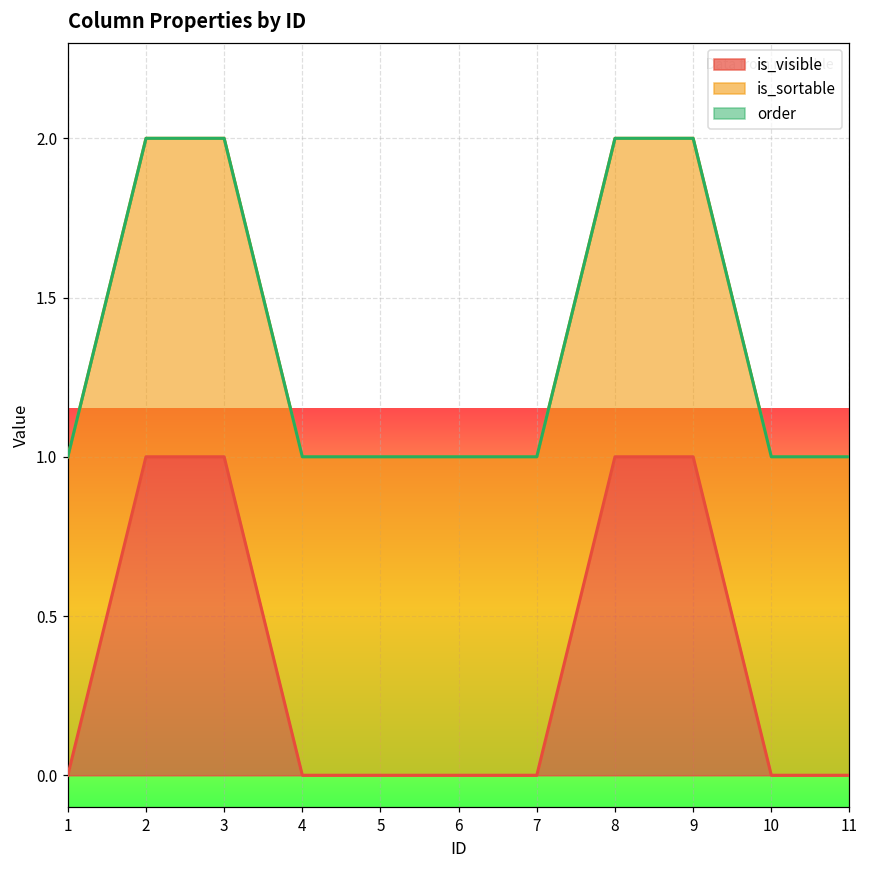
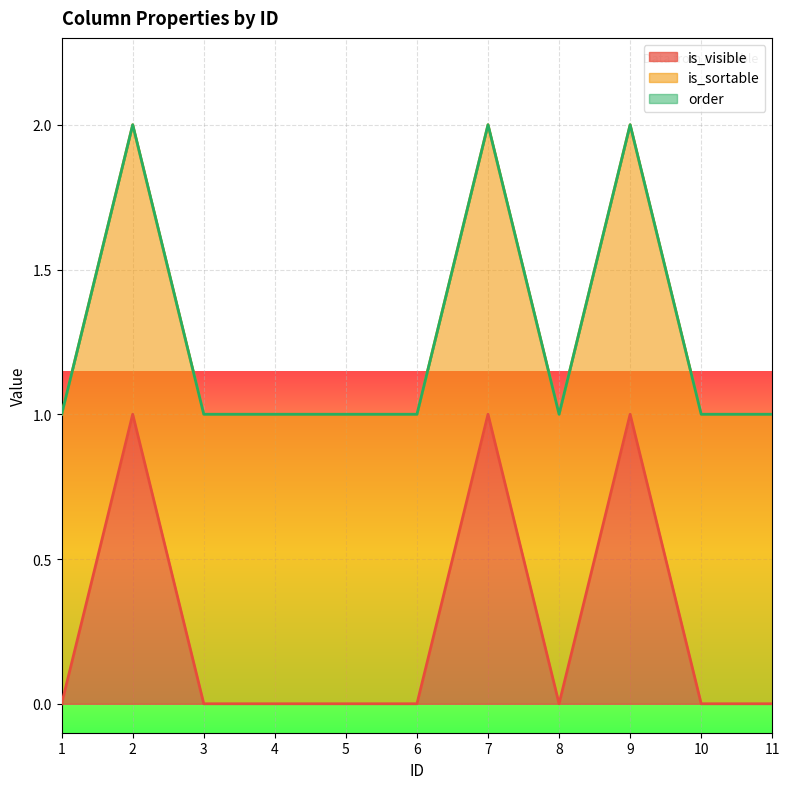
  {
    "is_visible": {
      "1": 0,
      "2": 1,
-     "3": 1,
+     "3": 0,
      "4": 0,
      "5": 0,
      "6": 0,
-     "7": 0,
-     "8": 1,
+     "7": 1,
+     "8": 0,
      "9": 1,
      "10": 0,
      "11": 0
    },
    "order": {
      "1": 1,
      "2": 2,
      "4": 1,
      "5": 1,
      "6": 1,
      "9": 2,
      "10": 1,
      "11": 1
    }
  }
